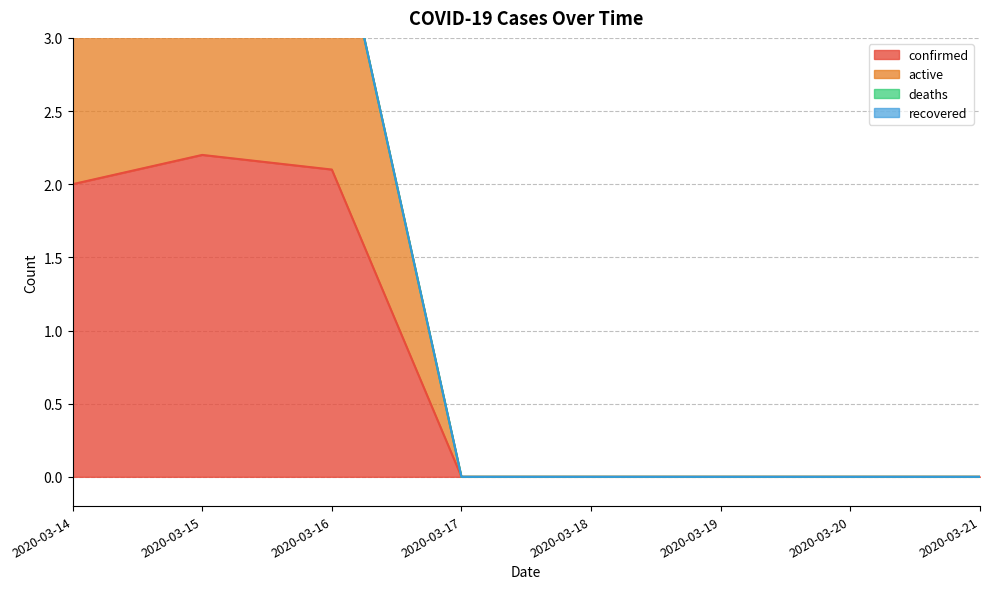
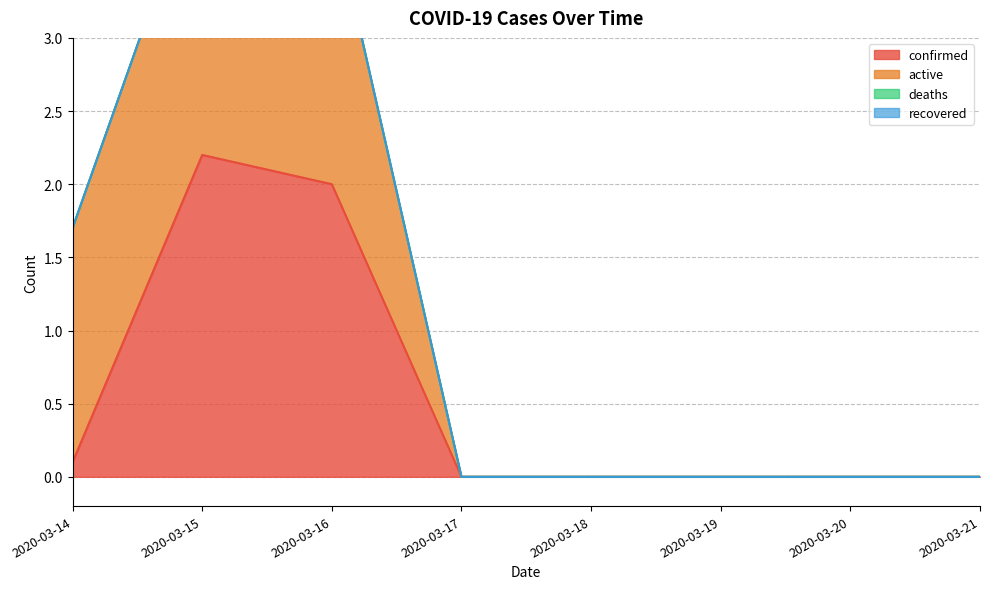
  {
    "confirmed": {
-     "2020-03-14": 2.0,
+     "2020-03-14": 0.1,
      "2020-03-15": 2.2,
-     "2020-03-16": 2.1
+     "2020-03-16": 2.0
    }
  }
